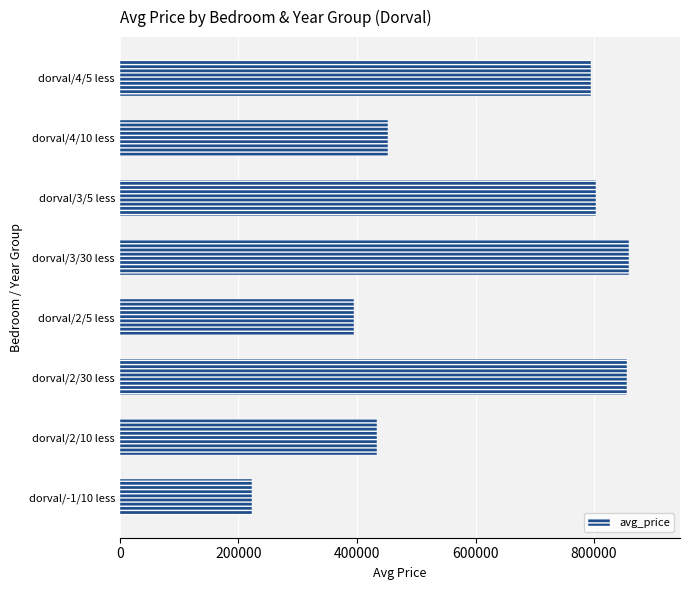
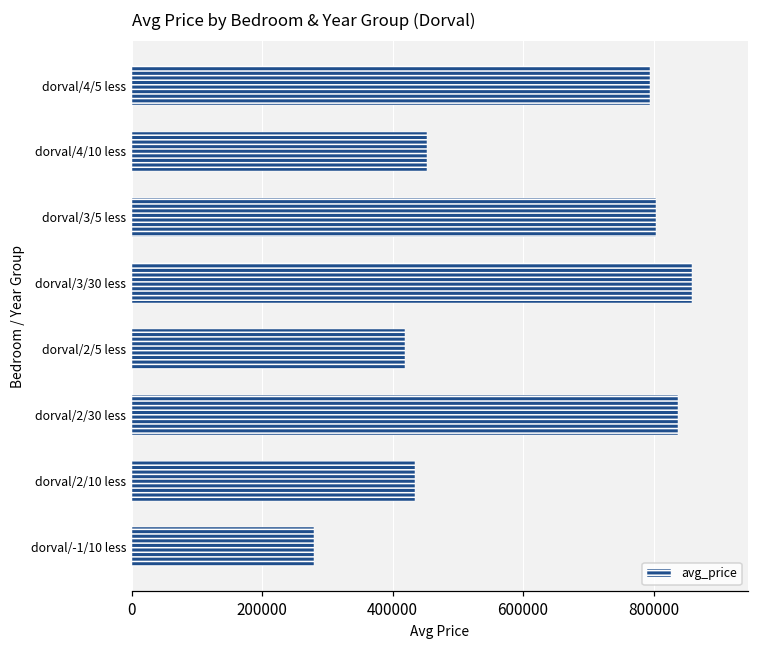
  {
    "dorval/4/5 less": 800000,
    "dorval/4/10 less": 450000,
    "dorval/3/5 less": 800000,
    "dorval/3/30 less": 860000,
-   "dorval/2/5 less": 400000,
-   "dorval/2/30 less": 860000,
+   "dorval/2/5 less": 420000,
+   "dorval/2/30 less": 840000,
    "dorval/2/10 less": 430000,
-   "dorval/-1/10 less": 220000
+   "dorval/-1/10 less": 280000
  }
